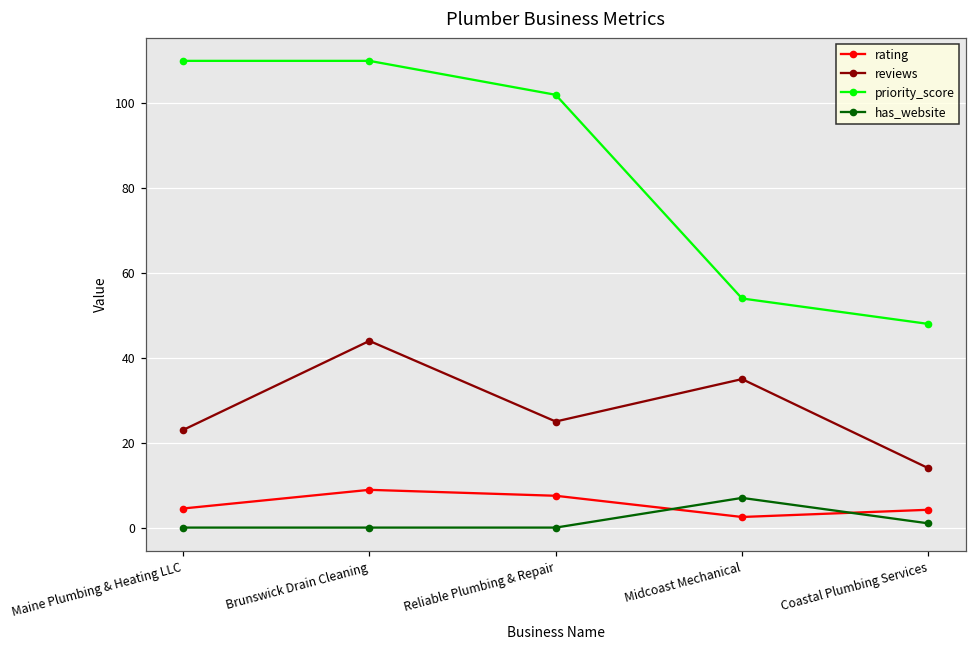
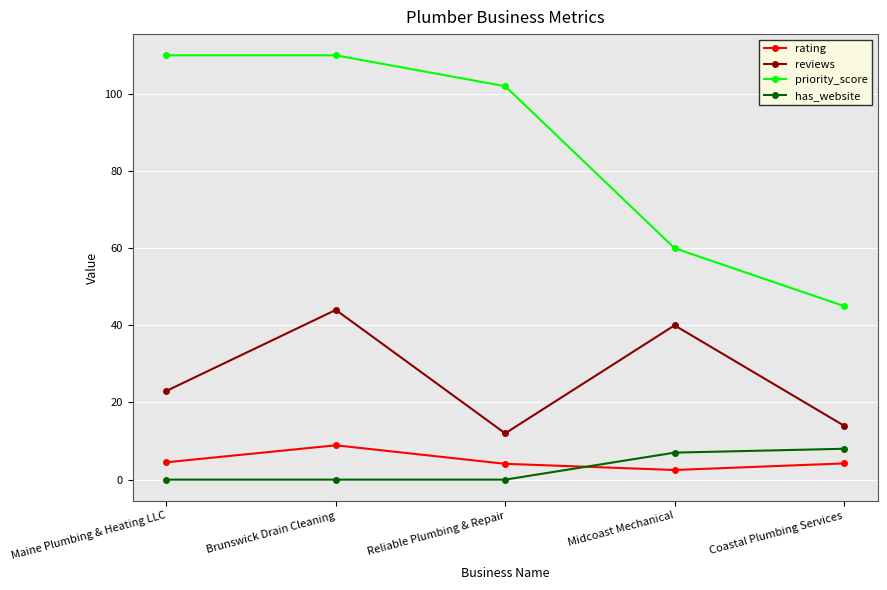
  {
    "rating": {
      "Maine Plumbing & Heating LLC": 5,
      "Brunswick Drain Cleaning": 9,
-     "Reliable Plumbing & Repair": 8,
+     "Reliable Plumbing & Repair": 4,
      "Midcoast Mechanical": 3,
      "Coastal Plumbing Services": 4
    },
    "reviews": {
      "Maine Plumbing & Heating LLC": 23,
      "Brunswick Drain Cleaning": 44,
-     "Reliable Plumbing & Repair": 25,
-     "Midcoast Mechanical": 35,
+     "Reliable Plumbing & Repair": 12,
+     "Midcoast Mechanical": 40,
      "Coastal Plumbing Services": 14
    },
    "priority_score": {
      "Maine Plumbing & Heating LLC": 110,
      "Brunswick Drain Cleaning": 110,
      "Reliable Plumbing & Repair": 102,
-     "Midcoast Mechanical": 54,
-     "Coastal Plumbing Services": 48
+     "Midcoast Mechanical": 60,
+     "Coastal Plumbing Services": 45
    },
    "has_website": {
      "Maine Plumbing & Heating LLC": 0,
      "Brunswick Drain Cleaning": 0,
      "Reliable Plumbing & Repair": 0,
      "Midcoast Mechanical": 7,
-     "Coastal Plumbing Services": 1
+     "Coastal Plumbing Services": 8
    }
  }
